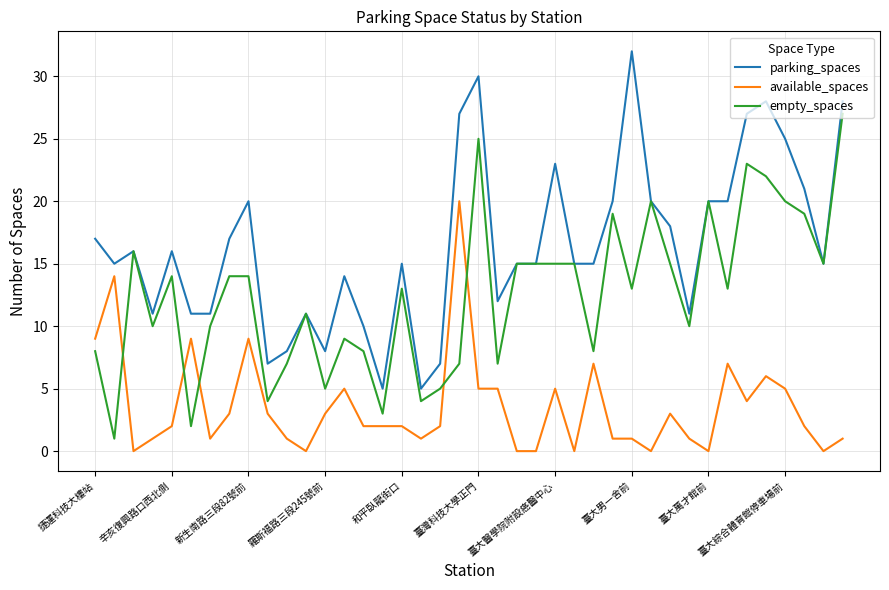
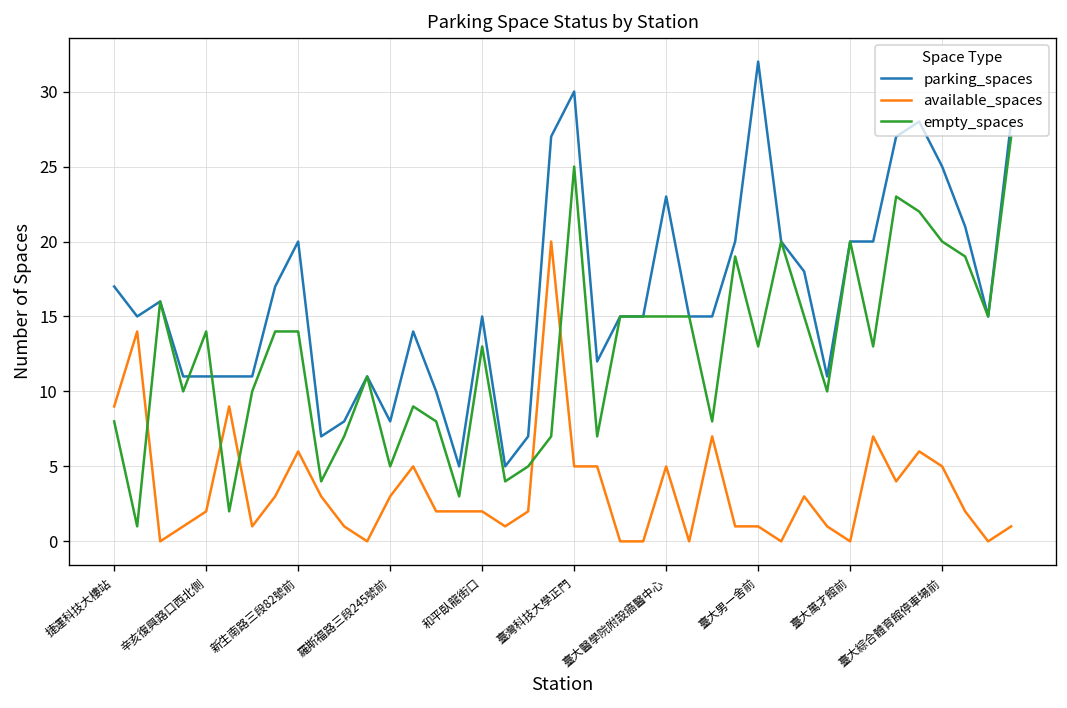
  {
    "parking_spaces": {
      "捷運科技大樓站": 17,
-     "辛亥復興路口西北側": 16,
+     "辛亥復興路口西北側": 11,
      "新生南路三段82號前": 20,
      "羅斯福路三段245號前": 8,
      "和平臥龍街口": 15,
      "臺灣科技大學正門": 30,
      "臺大醫學院附設癌醫中心": 23,
      "臺大男一舍前": 32,
      "臺大綜合體育館停車場前": 25
    },
    "available_spaces": {
      "捷運科技大樓站": 9,
      "辛亥復興路口西北側": 2,
-     "新生南路三段82號前": 9,
+     "新生南路三段82號前": 6,
      "羅斯福路三段245號前": 3,
      "和平臥龍街口": 2,
      "臺灣科技大學正門": 5,
      "臺大醫學院附設癌醫中心": 5,
      "臺大男一舍前": 1,
      "臺大萬才館前": 0,
      "臺大綜合體育館停車場前": 5
    },
    "empty_spaces": {
      "捷運科技大樓站": 8,
      "辛亥復興路口西北側": 14,
      "新生南路三段82號前": 14,
      "羅斯福路三段245號前": 5,
      "和平臥龍街口": 13,
      "臺灣科技大學正門": 25,
      "臺大醫學院附設癌醫中心": 15,
      "臺大男一舍前": 13,
      "臺大綜合體育館停車場前": 20
    }
  }
